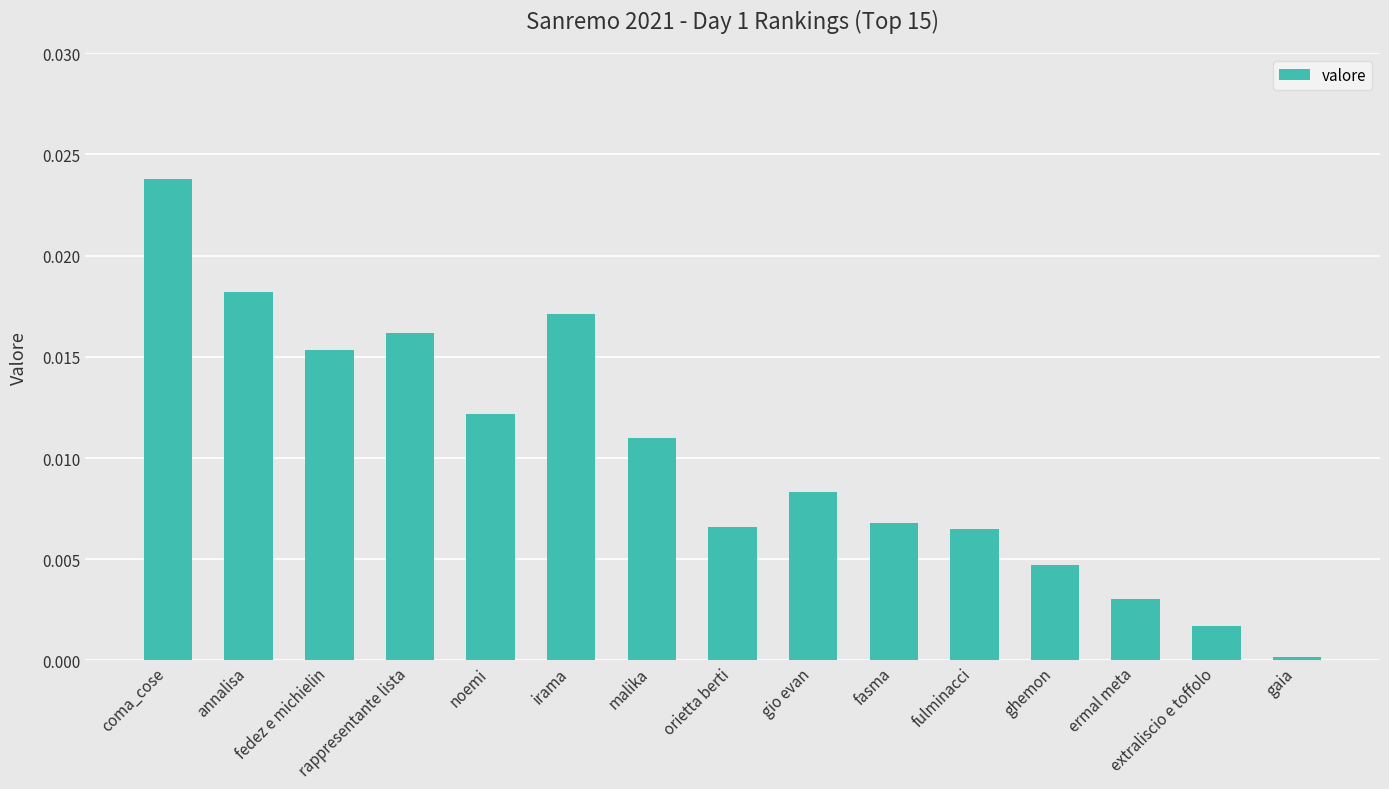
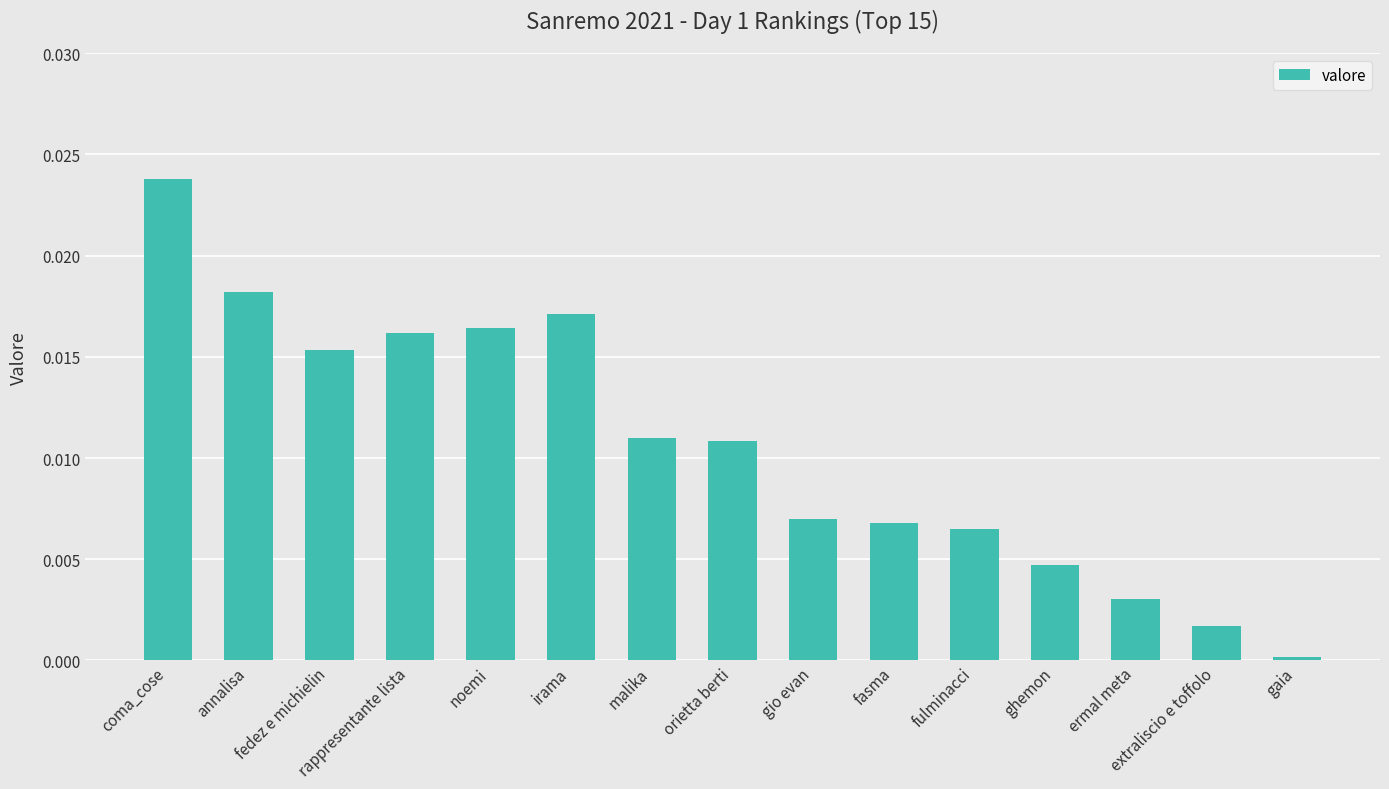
  {
    "coma_cose": 0.0238,
    "annalisa": 0.0182,
    "fedez e michielin": 0.0153,
    "rappresentante lista": 0.0162,
-   "noemi": 0.0122,
+   "noemi": 0.0164,
    "irama": 0.0171,
    "malika": 0.0110,
-   "orietta berti": 0.0066,
-   "gio evan": 0.0083,
+   "orietta berti": 0.0109,
+   "gio evan": 0.0070,
    "fasma": 0.0068,
    "fulminacci": 0.0065,
    "ghemon": 0.0047,
    "ermal meta": 0.0030,
    "extraliscio e toffolo": 0.0017,
    "gaia": 0.0002
  }
